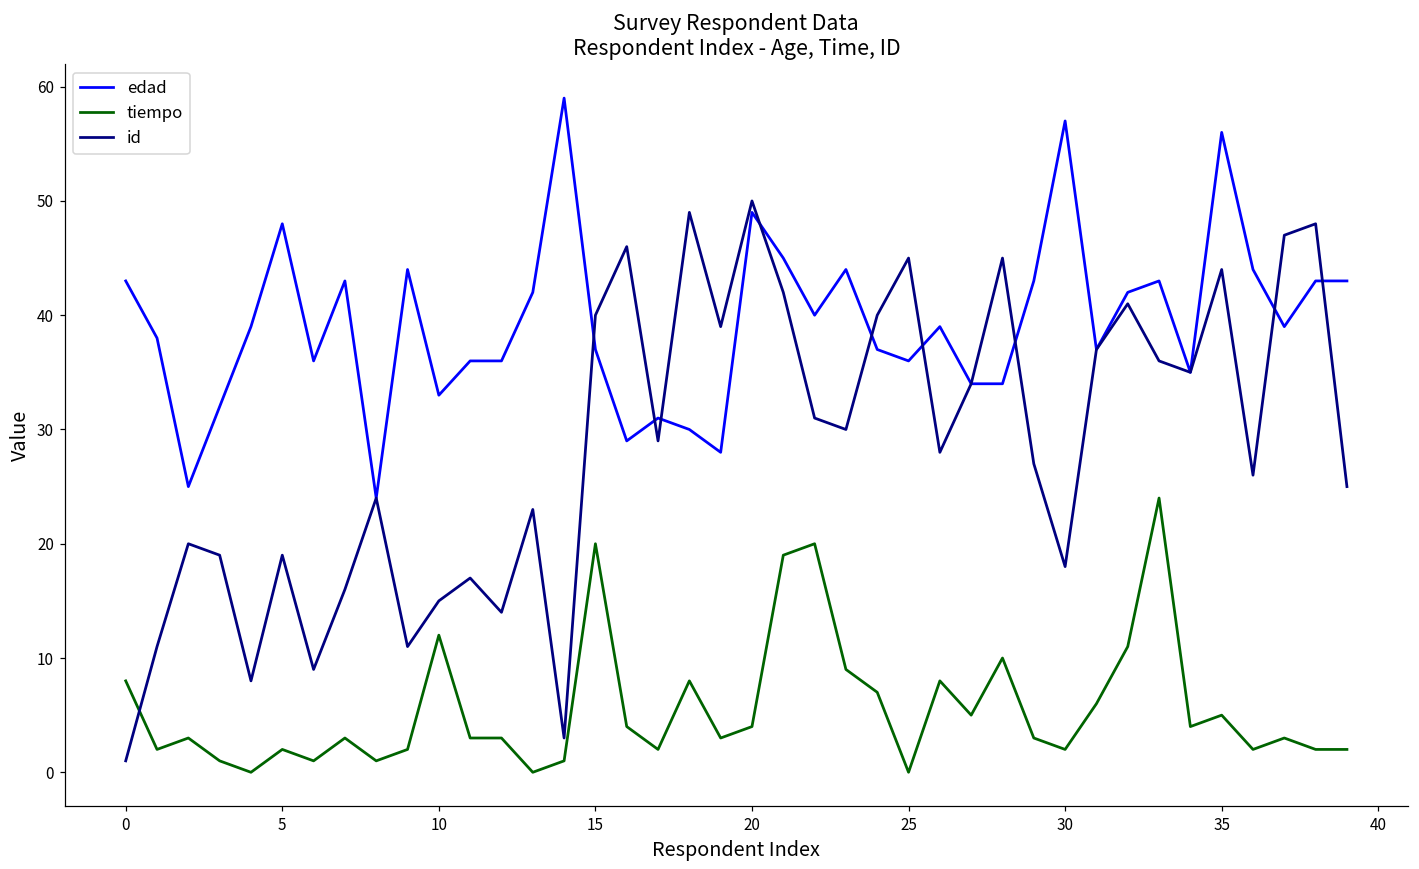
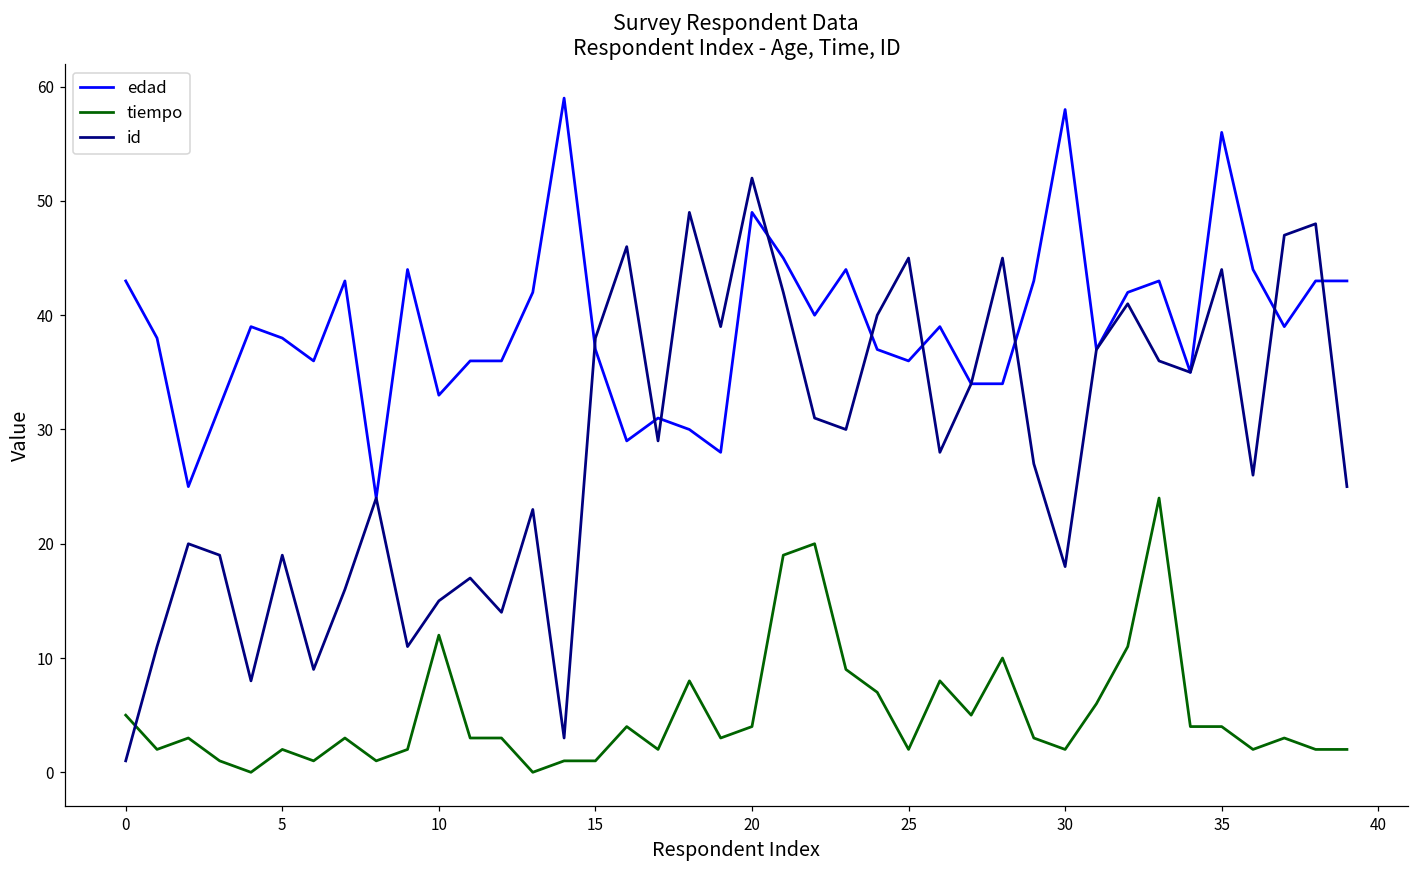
  {
    "edad": {
      "0": 43,
-     "5": 48,
+     "5": 38,
      "10": 33,
      "15": 37,
      "20": 49,
      "25": 36,
-     "30": 57,
+     "30": 58,
      "35": 56
    },
    "tiempo": {
-     "0": 8,
+     "0": 5,
      "5": 2,
      "10": 12,
-     "15": 20,
+     "15": 1,
      "20": 4,
-     "25": 0,
+     "25": 2,
      "30": 2,
-     "35": 5
+     "35": 4
    },
    "id": {
      "0": 1,
      "5": 19,
      "10": 15,
-     "15": 40,
-     "20": 50,
+     "15": 38,
+     "20": 52,
      "25": 45,
      "30": 18,
      "35": 44
    }
  }
